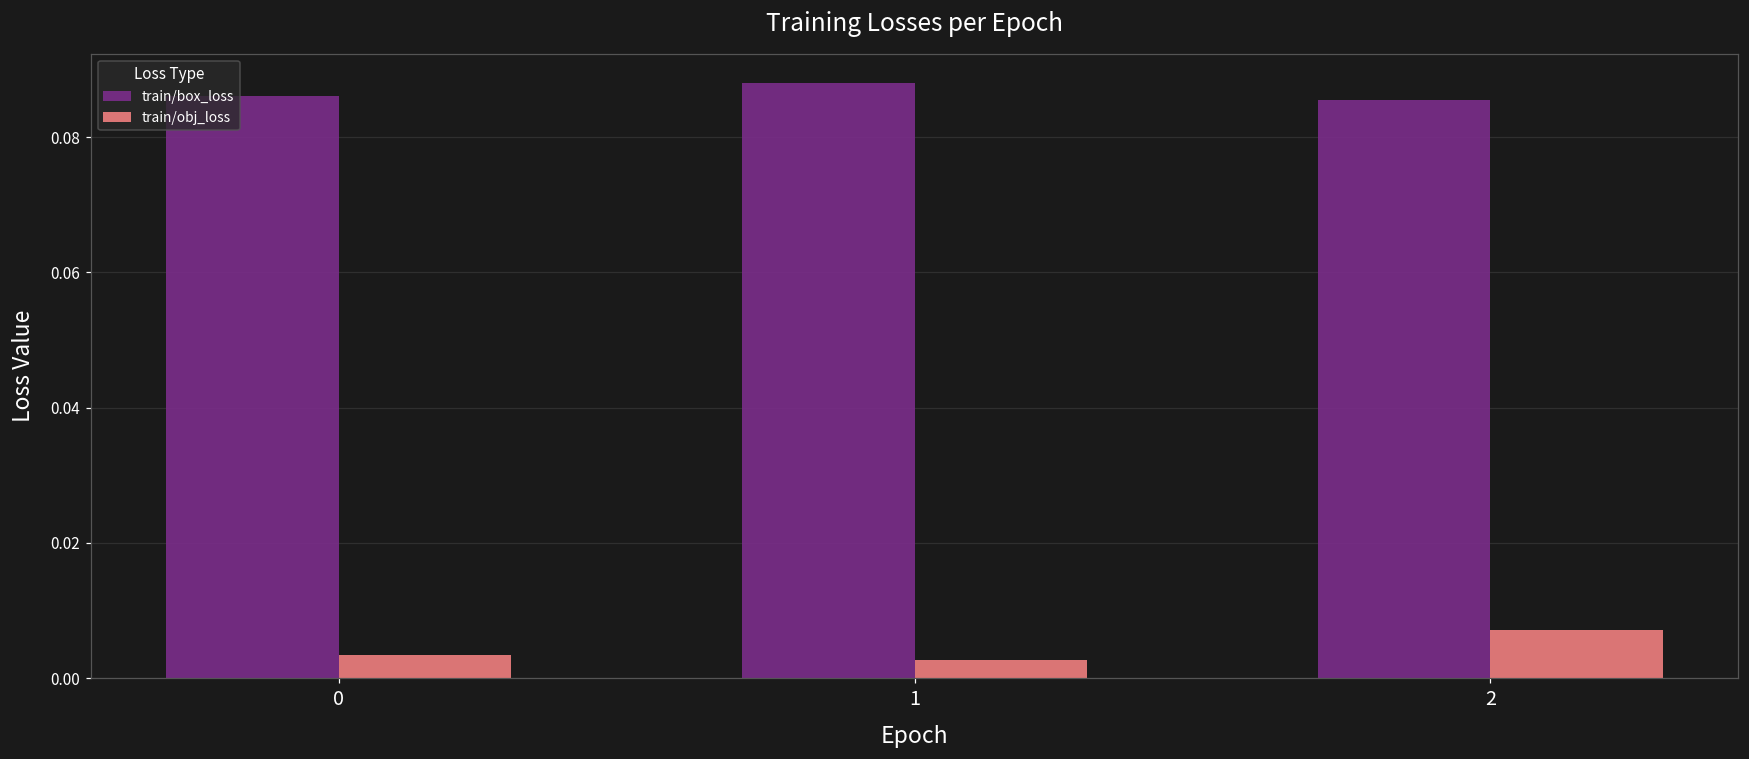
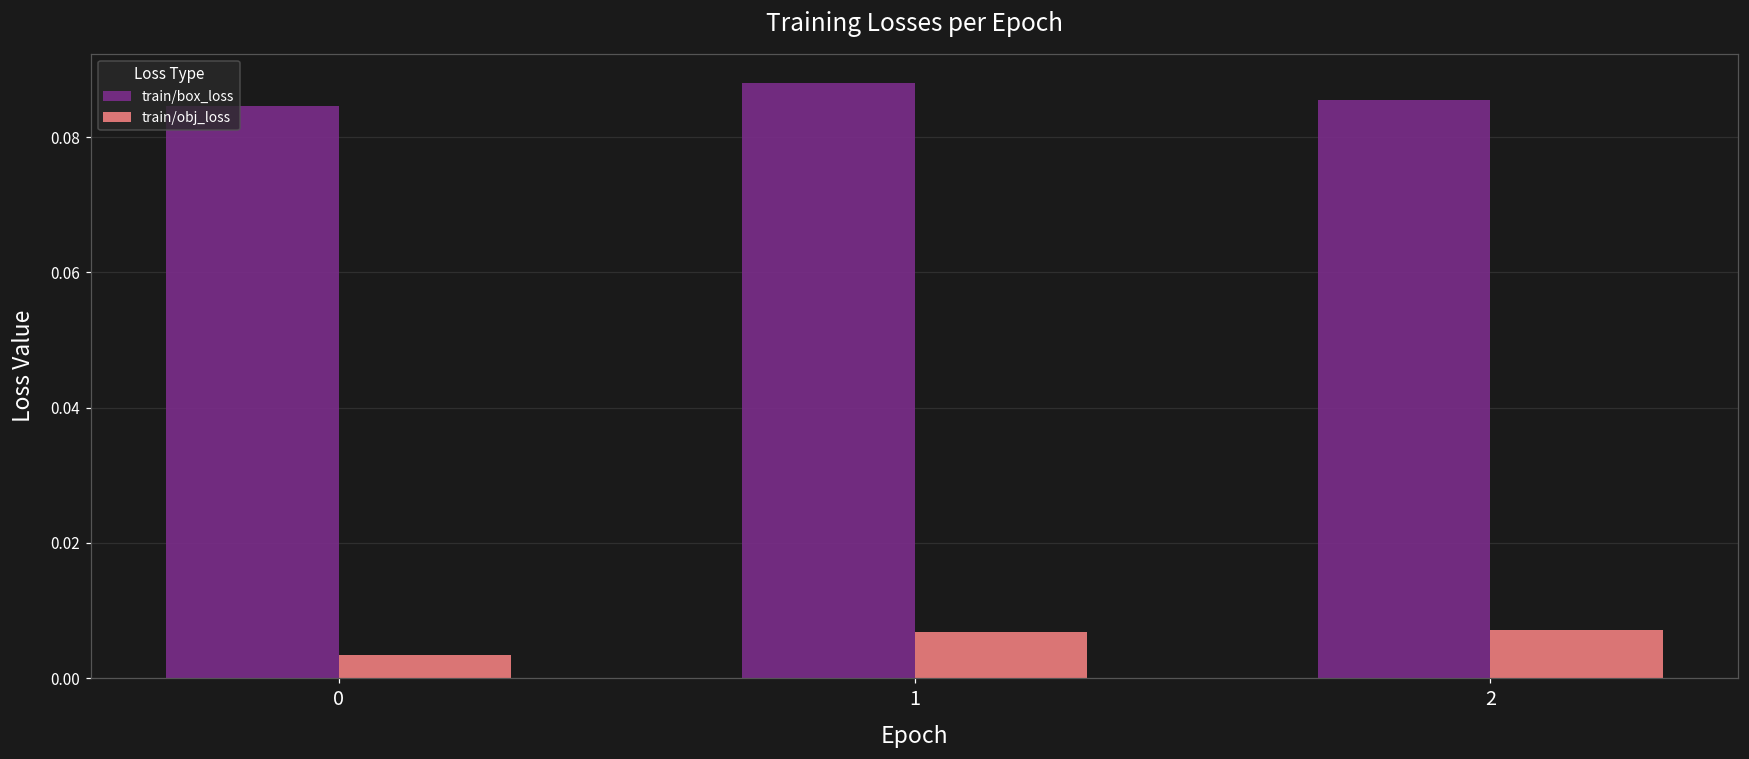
  {
    "train/box_loss": {
-     "0": 0.086,
+     "0": 0.085,
      "1": 0.088,
      "2": 0.085
    },
    "train/obj_loss": {
      "0": 0.003,
-     "1": 0.003,
+     "1": 0.007,
      "2": 0.007
    }
  }
